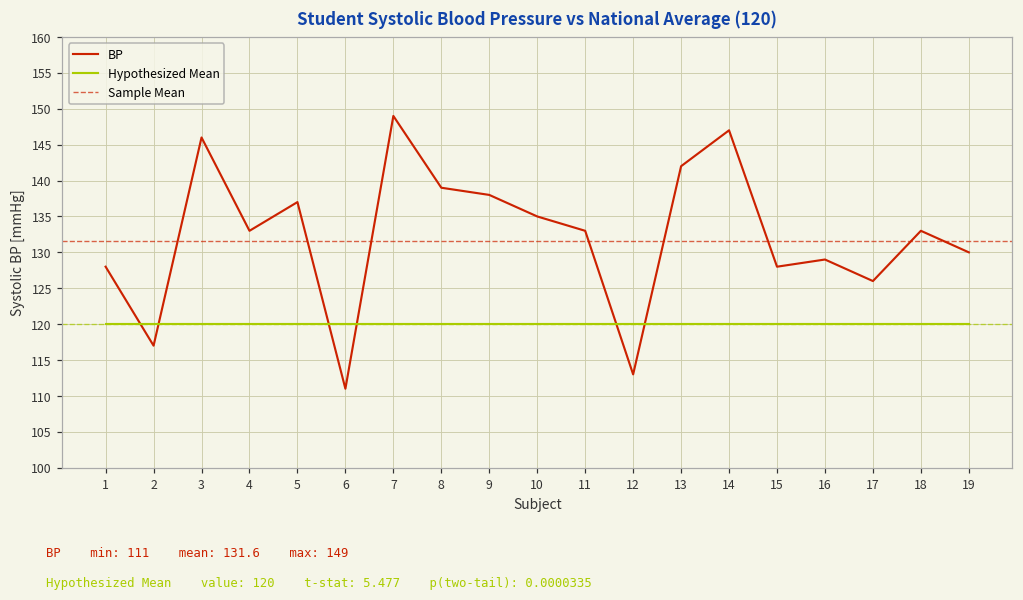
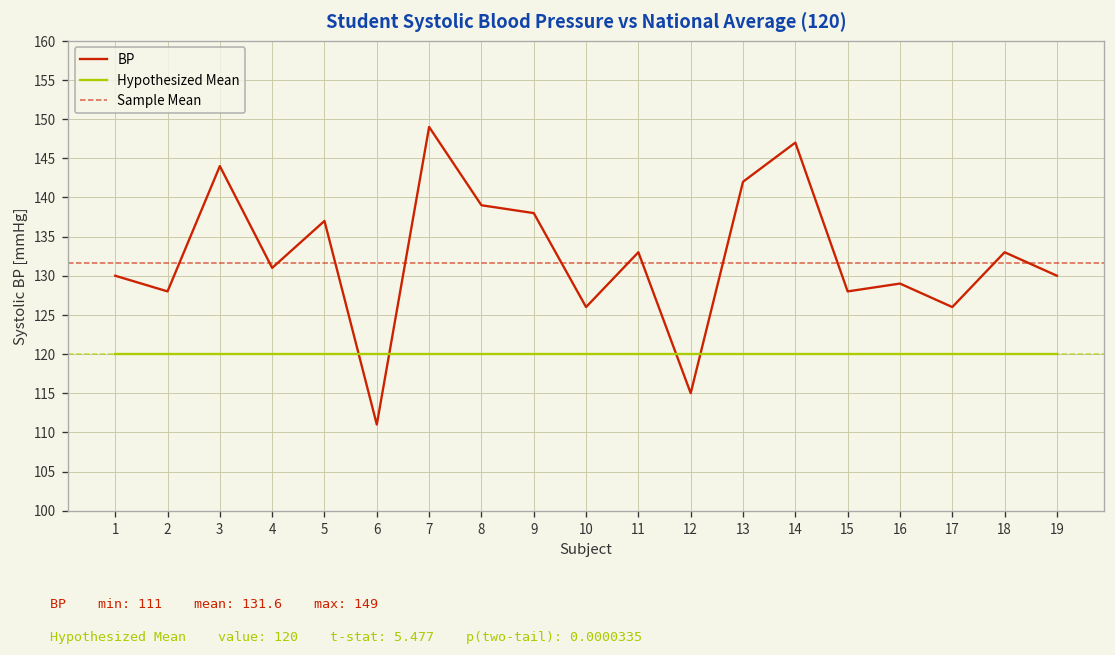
  {
    "BP": {
-     "1": 128,
-     "2": 117,
-     "3": 146,
-     "4": 133,
+     "1": 130,
+     "2": 128,
+     "3": 144,
+     "4": 131,
      "5": 137,
      "6": 111,
      "7": 149,
      "8": 139,
      "9": 138,
-     "10": 135,
+     "10": 126,
      "11": 133,
-     "12": 113,
+     "12": 115,
      "13": 142,
      "14": 147,
      "15": 128,
      "16": 129,
      "17": 126,
      "18": 133,
      "19": 130
    },
    "Hypothesized Mean": {
      "1": 120,
      "2": 120,
      "3": 120,
      "4": 120,
      "5": 120,
      "6": 120,
      "7": 120,
      "8": 120,
      "9": 120,
      "10": 120,
      "11": 120,
      "12": 120,
      "13": 120,
      "14": 120,
      "15": 120,
      "16": 120,
      "17": 120,
      "18": 120,
      "19": 120
    }
  }
